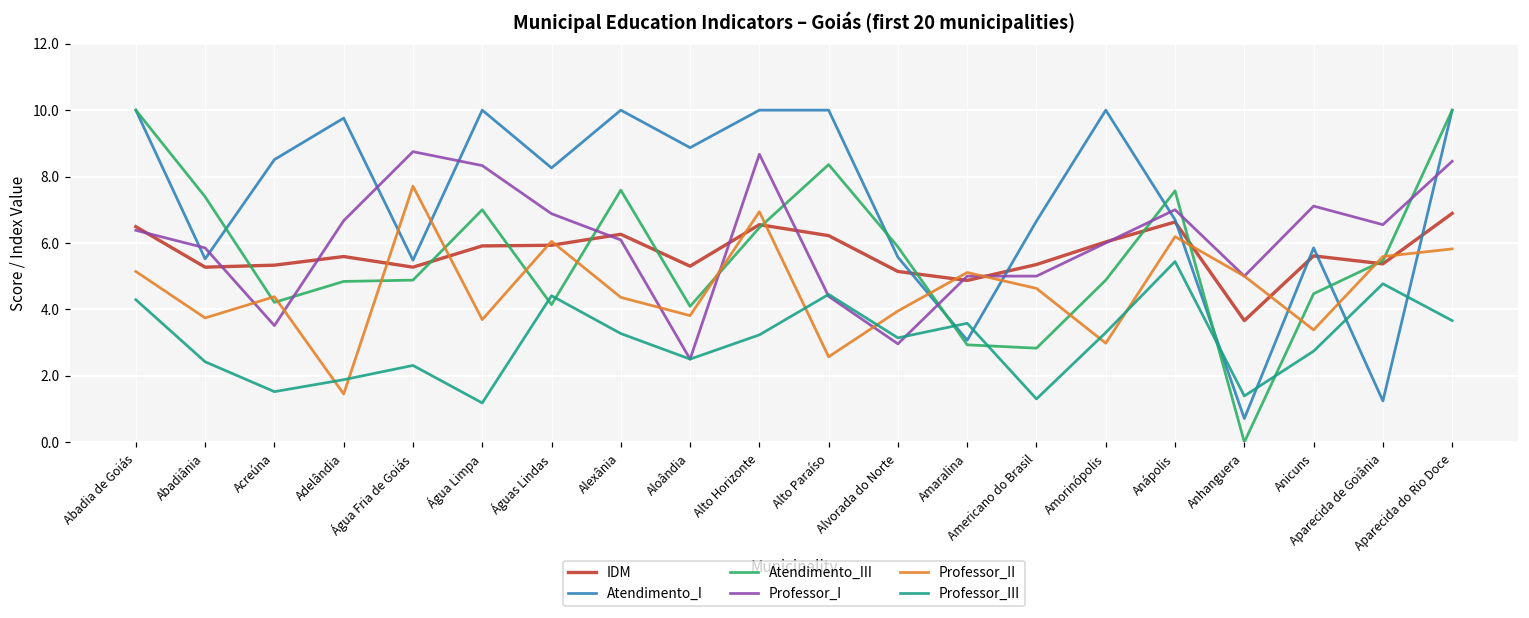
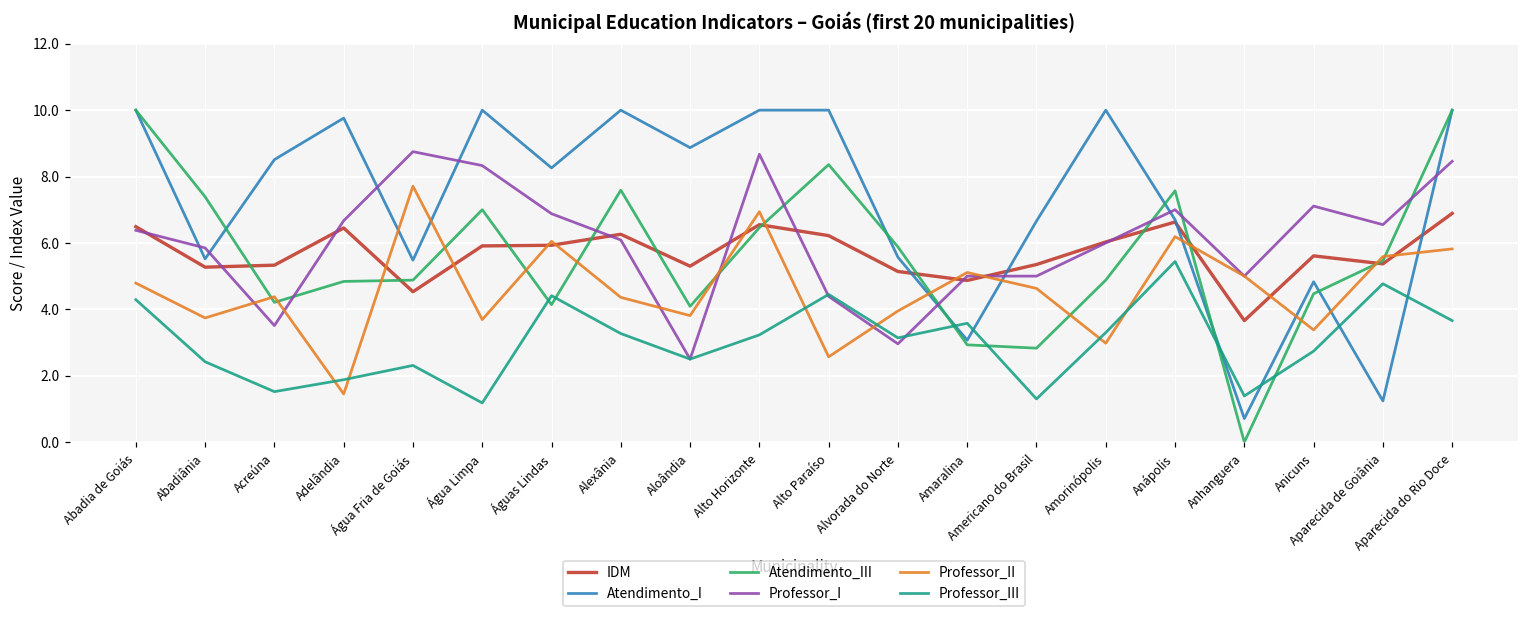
  {
    "IDM": {
      "Abadia de Goiás": 6.5,
      "Abadiânia": 5.3,
      "Acreúna": 5.3,
-     "Adelândia": 5.6,
-     "Água Fria de Goiás": 5.3,
+     "Adelândia": 6.5,
+     "Água Fria de Goiás": 4.5,
      "Água Limpa": 5.9,
      "Águas Lindas": 5.9,
      "Alexânia": 6.3,
      "Aloândia": 5.3,
      "Alto Horizonte": 6.6,
      "Alto Paraíso": 6.2,
      "Alvorada do Norte": 5.1,
      "Amaralina": 4.9,
      "Americano do Brasil": 5.4,
      "Anhanguera": 3.7,
      "Anicuns": 5.6,
      "Aparecida de Goiânia": 5.4,
      "Aparecida do Rio Doce": 6.9
    },
    "Atendimento_I": {
      "Abadiânia": 5.5,
      "Acreúna": 8.5,
      "Adelândia": 9.8,
      "Água Fria de Goiás": 5.5,
      "Água Limpa": 10.0,
      "Águas Lindas": 8.3,
      "Alexânia": 10.0,
      "Aloândia": 8.9,
      "Alto Horizonte": 10.0,
      "Alto Paraíso": 10.0,
      "Alvorada do Norte": 5.6,
      "Amaralina": 3.1,
      "Americano do Brasil": 6.7,
      "Amorinópolis": 10.0,
      "Anhanguera": 0.7,
-     "Anicuns": 5.9,
+     "Anicuns": 4.8,
      "Aparecida de Goiânia": 1.2
    },
    "Professor_I": {
      "Abadia de Goiás": 6.4,
      "Abadiânia": 5.9,
      "Acreúna": 3.5,
      "Adelândia": 6.7,
      "Água Fria de Goiás": 8.8,
      "Água Limpa": 8.3,
      "Águas Lindas": 6.9,
      "Alexânia": 6.1,
      "Alto Horizonte": 8.7,
      "Alvorada do Norte": 3.0,
      "Amaralina": 5.0,
      "Americano do Brasil": 5.0,
      "Anápolis": 7.0,
      "Anicuns": 7.1,
      "Aparecida de Goiânia": 6.6,
      "Aparecida do Rio Doce": 8.5
    },
    "Professor_II": {
-     "Abadia de Goiás": 5.1,
+     "Abadia de Goiás": 4.8,
      "Abadiânia": 3.7,
      "Acreúna": 4.4,
      "Adelândia": 1.5,
      "Água Fria de Goiás": 7.7,
      "Água Limpa": 3.7,
      "Águas Lindas": 6.1,
      "Alexânia": 4.4,
      "Aloândia": 3.8,
      "Alto Horizonte": 6.9,
      "Alto Paraíso": 2.6,
      "Alvorada do Norte": 4.0,
      "Amaralina": 5.1,
      "Americano do Brasil": 4.6,
      "Amorinópolis": 3.0,
      "Anápolis": 6.2,
      "Anicuns": 3.4,
      "Aparecida de Goiânia": 5.6,
      "Aparecida do Rio Doce": 5.8
    }
  }
